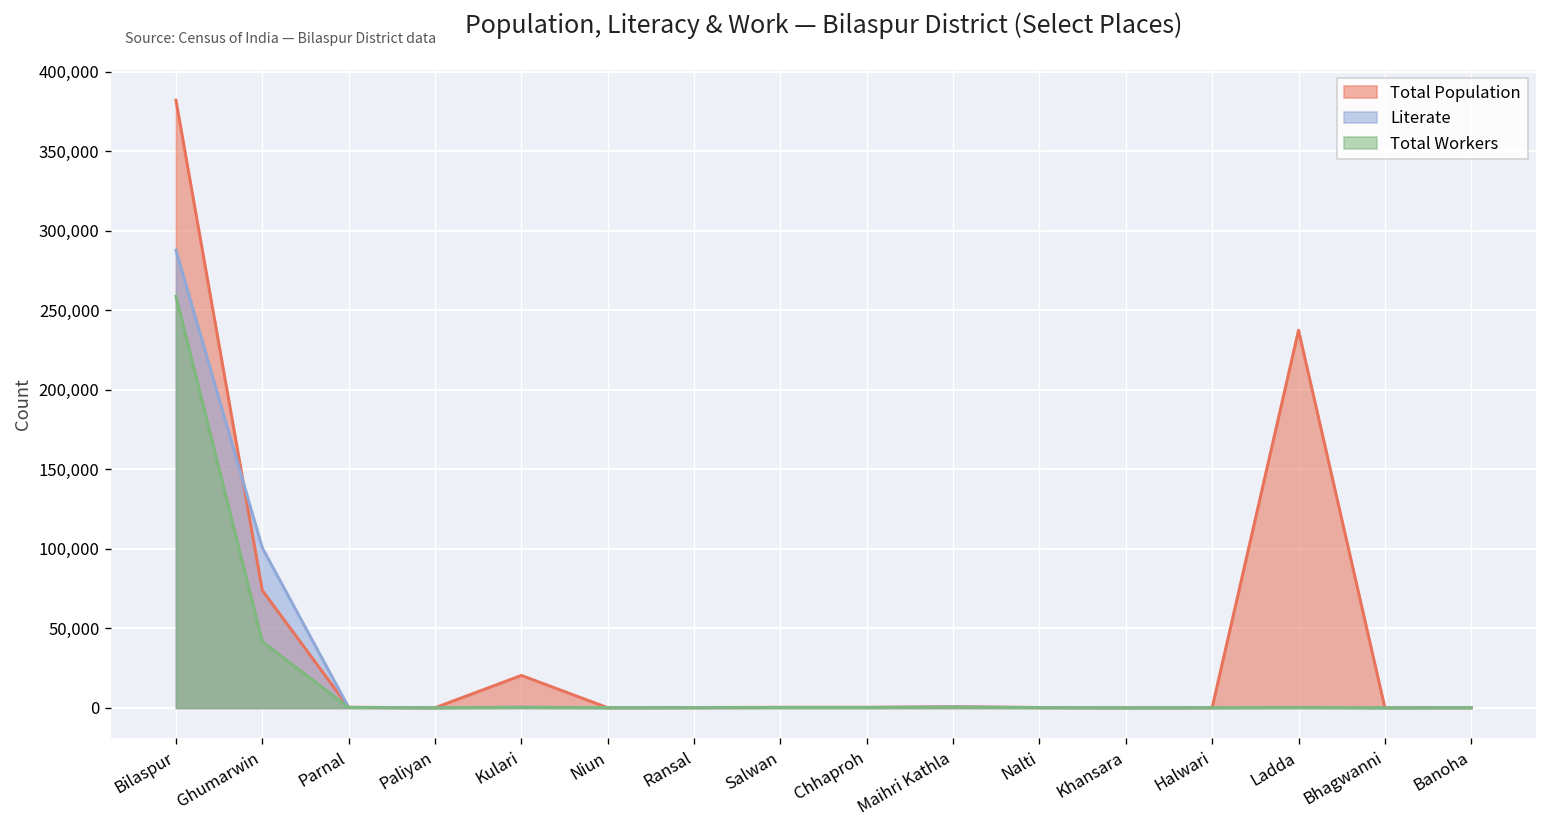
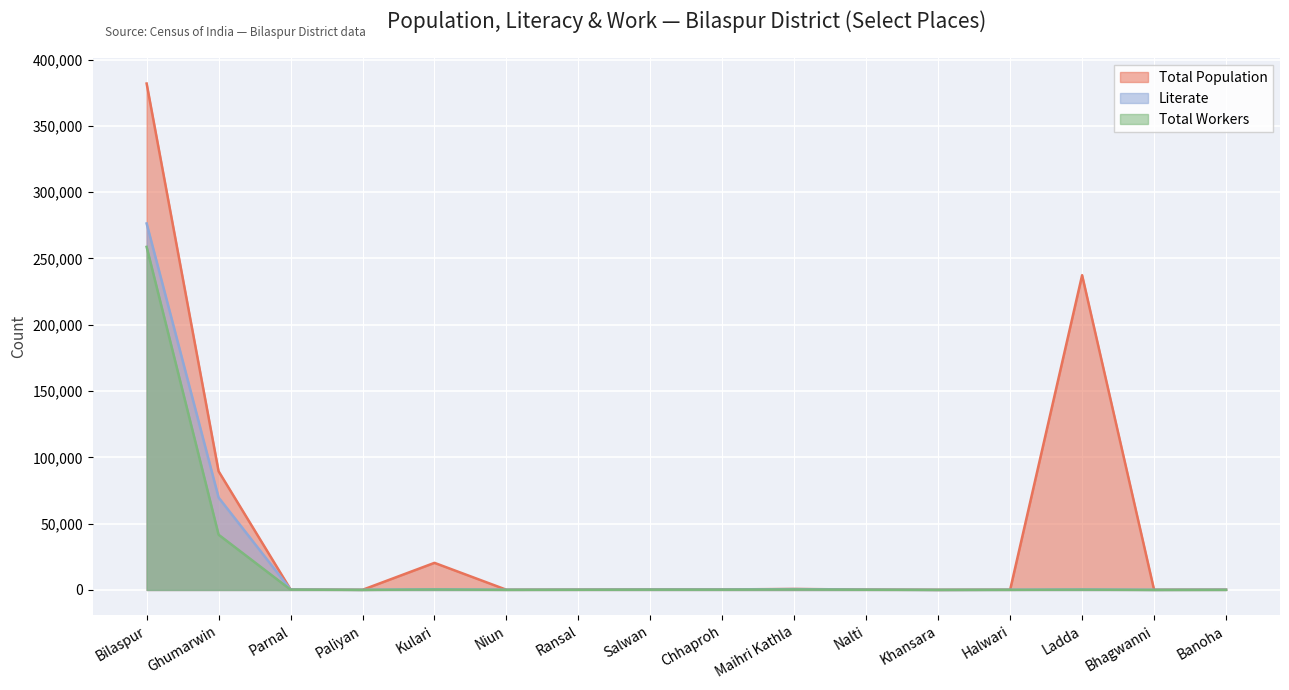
  {
    "Total Population": {
      "Bilaspur": "382,000",
-     "Ghumarwin": "74,000",
+     "Ghumarwin": "90,000",
      "Kulari": "20,000",
      "Ladda": "237,000"
    },
    "Literate": {
-     "Bilaspur": "288,000",
-     "Ghumarwin": "101,000"
+     "Bilaspur": "276,000",
+     "Ghumarwin": "70,000"
    },
    "Total Workers": {
      "Bilaspur": "259,000",
      "Ghumarwin": "42,000"
    }
  }
